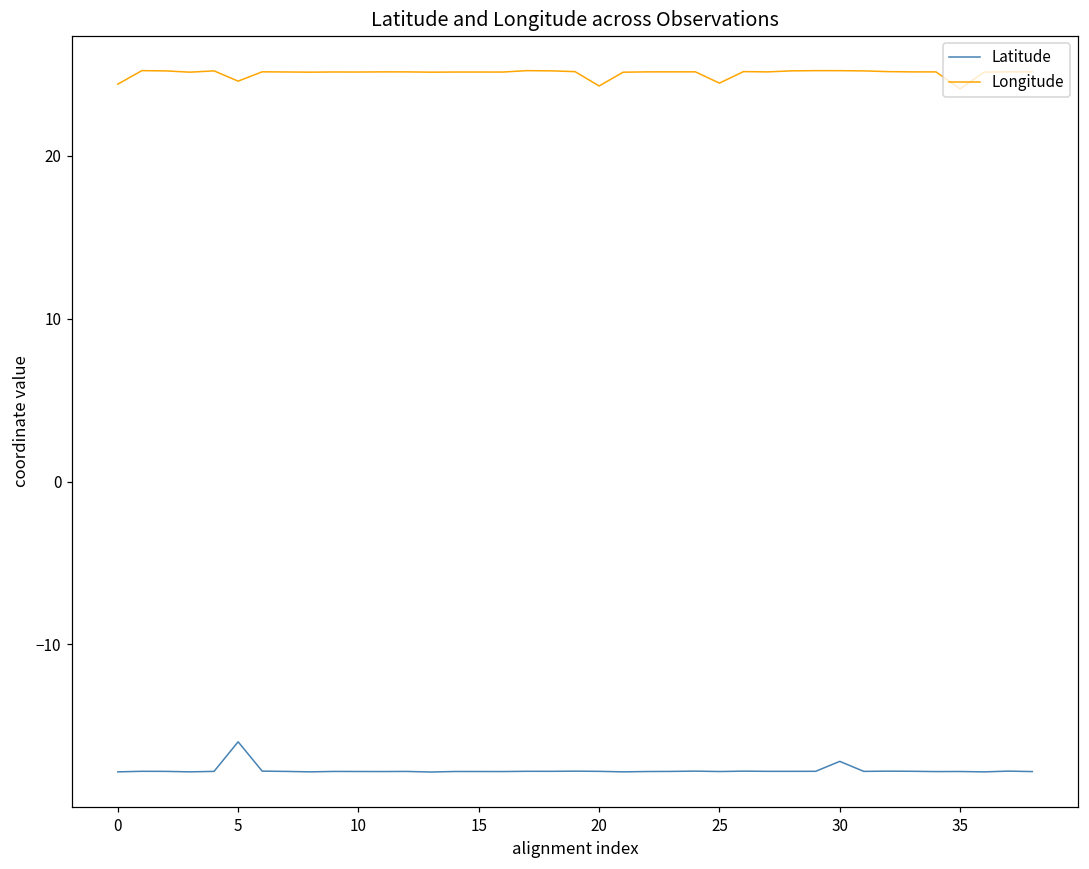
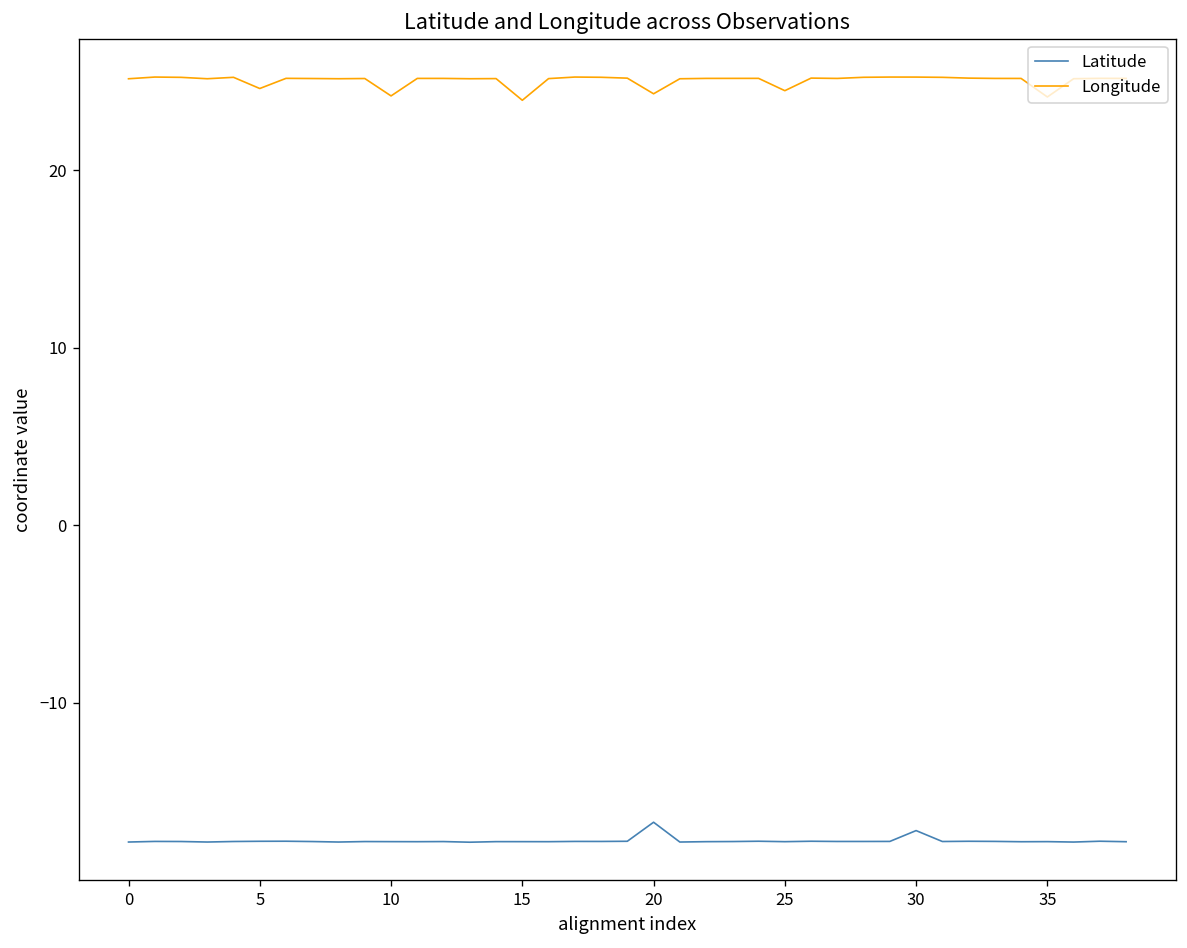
  {
    "Latitude": {
      "0": -17.8,
-     "5": -16.0,
+     "5": -17.8,
      "10": -17.8,
      "15": -17.8,
-     "20": -17.8,
+     "20": -16.7,
      "25": -17.8,
      "30": -17.2,
      "35": -17.8
    },
    "Longitude": {
-     "0": 24.4,
+     "0": 25.1,
      "5": 24.6,
-     "10": 25.1,
-     "15": 25.1,
+     "10": 24.2,
+     "15": 23.9,
      "20": 24.3,
      "25": 24.5,
      "30": 25.2
    }
  }
